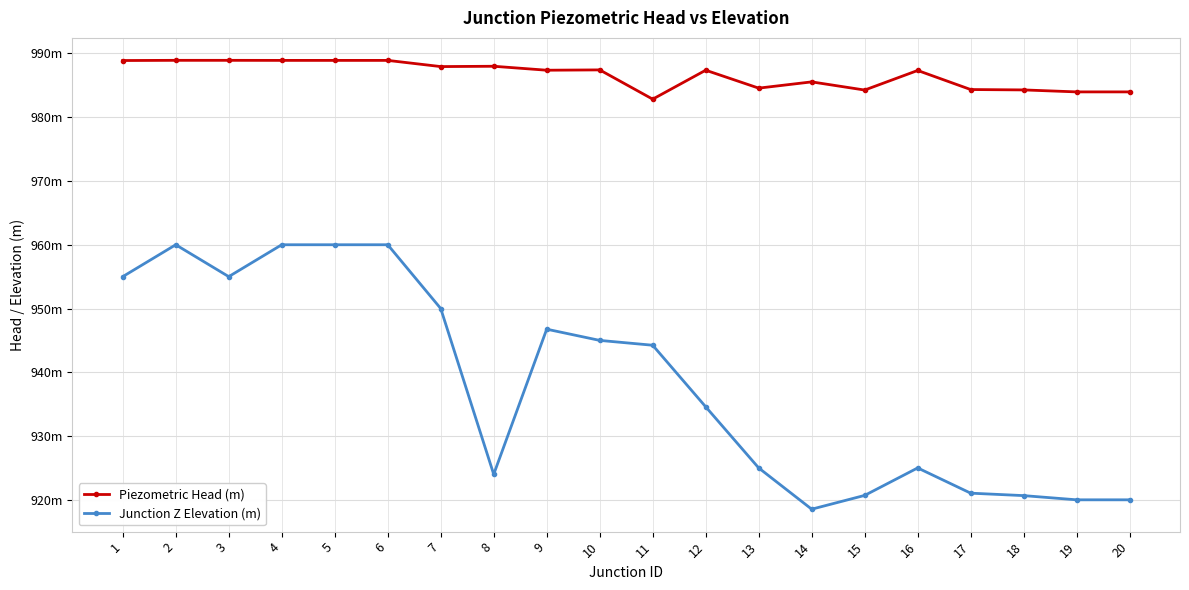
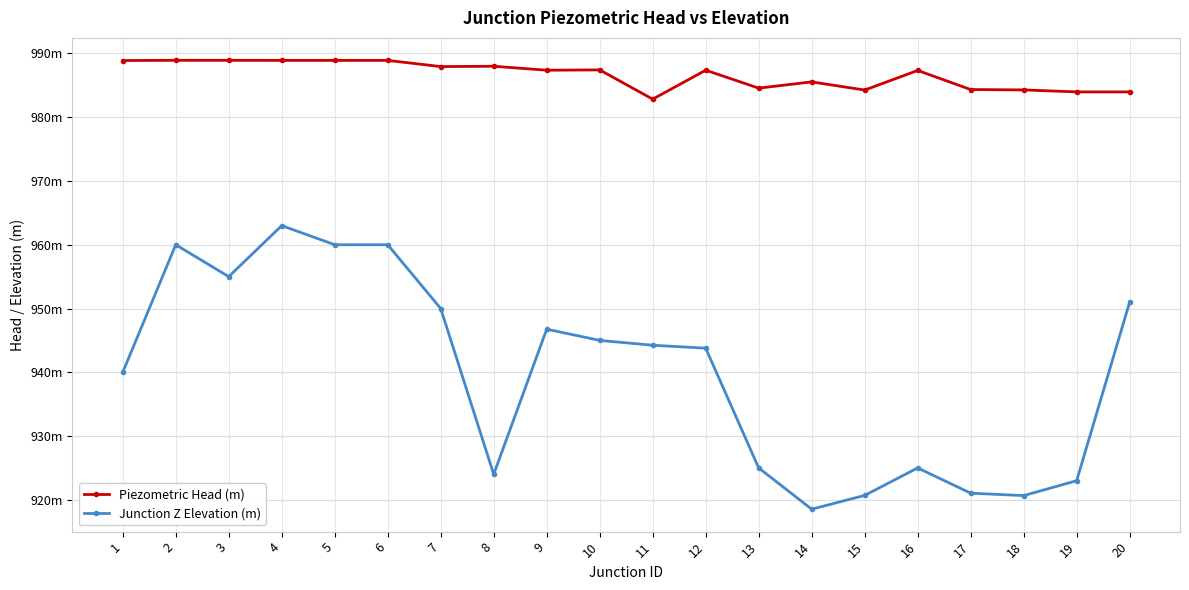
  {
    "Piezometric Head (m)": {
      "1": "989m",
      "2": "989m",
      "3": "989m",
      "4": "989m",
      "5": "989m",
      "6": "989m",
      "7": "988m",
      "8": "988m",
      "9": "987m",
      "10": "987m",
      "11": "983m",
      "12": "987m",
      "13": "985m",
      "14": "986m",
      "15": "984m",
      "16": "987m",
      "17": "984m",
      "18": "984m",
      "19": "984m",
      "20": "984m"
    },
    "Junction Z Elevation (m)": {
-     "1": "955m",
+     "1": "940m",
      "2": "960m",
      "3": "955m",
-     "4": "960m",
+     "4": "963m",
      "5": "960m",
      "6": "960m",
      "7": "950m",
      "8": "924m",
      "9": "947m",
      "10": "945m",
      "11": "944m",
-     "12": "935m",
+     "12": "944m",
      "13": "925m",
      "14": "919m",
      "15": "921m",
      "16": "925m",
      "17": "921m",
      "18": "921m",
-     "19": "920m",
-     "20": "920m"
+     "19": "923m",
+     "20": "951m"
    }
  }
